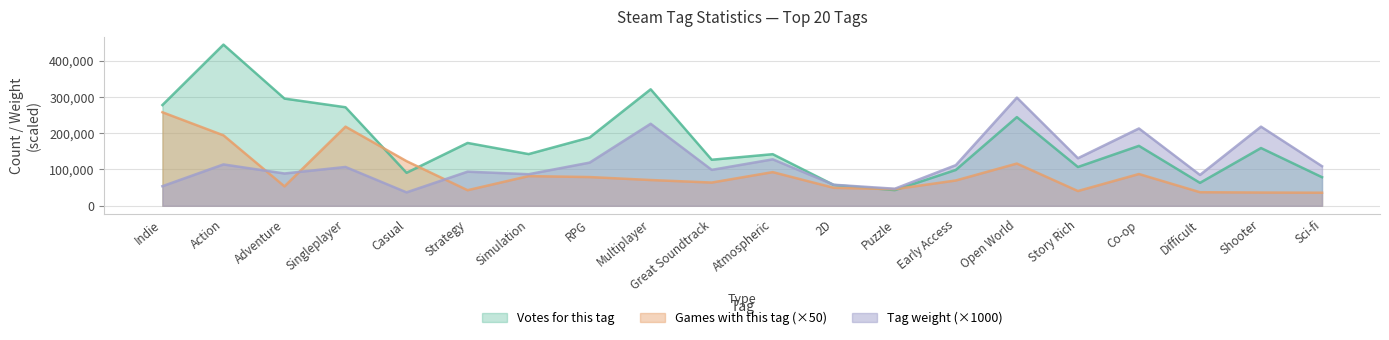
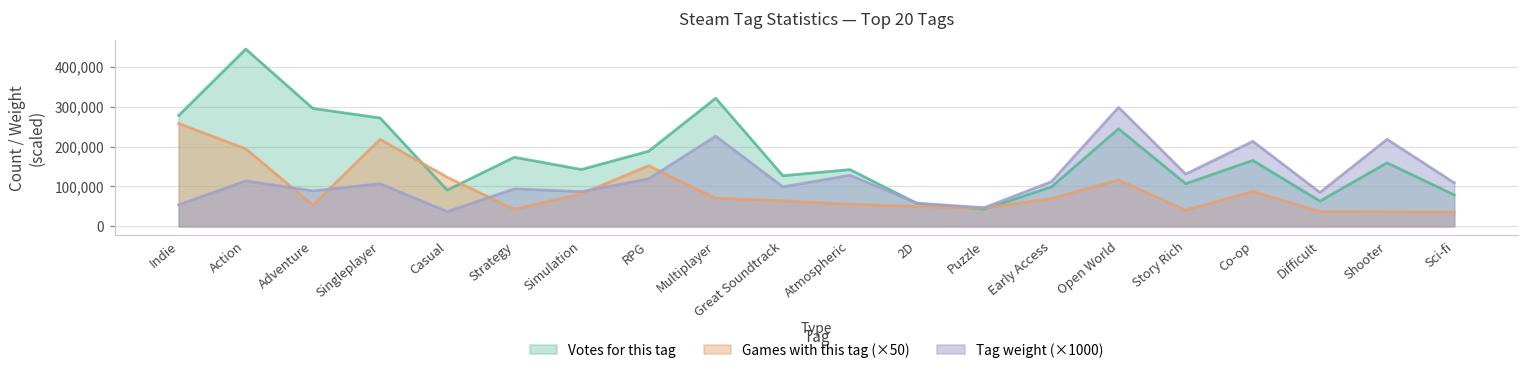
  {
    "Games with this tag (×50)": {
      "Indie": "260,000",
      "Action": "190,000",
      "Adventure": "50,000",
      "Singleplayer": "220,000",
      "Casual": "120,000",
      "Strategy": "40,000",
-     "RPG": "80,000",
+     "RPG": "150,000",
      "Multiplayer": "70,000",
      "Great Soundtrack": "60,000",
-     "Atmospheric": "90,000",
+     "Atmospheric": "60,000",
      "2D": "50,000",
      "Early Access": "70,000",
      "Open World": "120,000",
      "Story Rich": "40,000",
      "Co-op": "90,000",
      "Difficult": "40,000",
      "Shooter": "40,000",
      "Sci-fi": "40,000"
    }
  }
